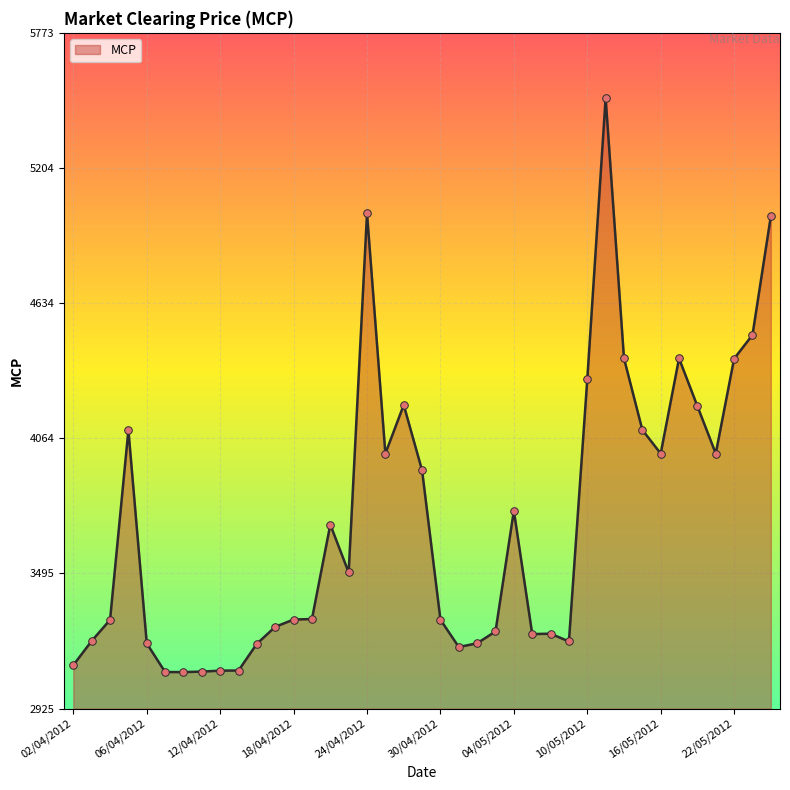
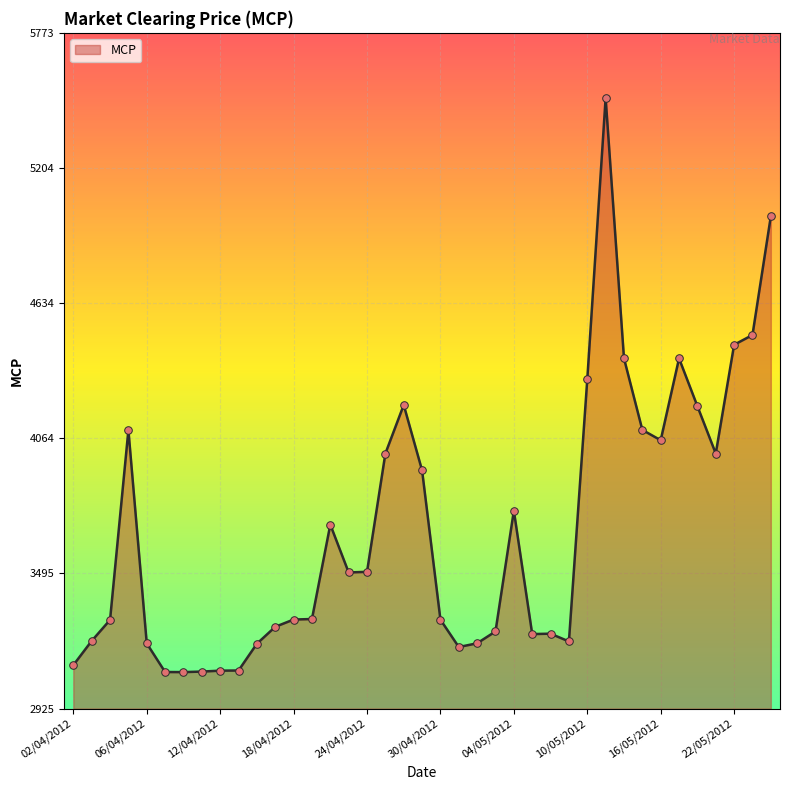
  {
    "02/04/2012": 3110,
    "06/04/2012": 3200,
    "12/04/2012": 3090,
    "18/04/2012": 3300,
-   "24/04/2012": 5010,
+   "24/04/2012": 3500,
    "30/04/2012": 3300,
    "04/05/2012": 3760,
    "10/05/2012": 4310,
-   "16/05/2012": 4000,
-   "22/05/2012": 4400
+   "16/05/2012": 4060,
+   "22/05/2012": 4460
  }
